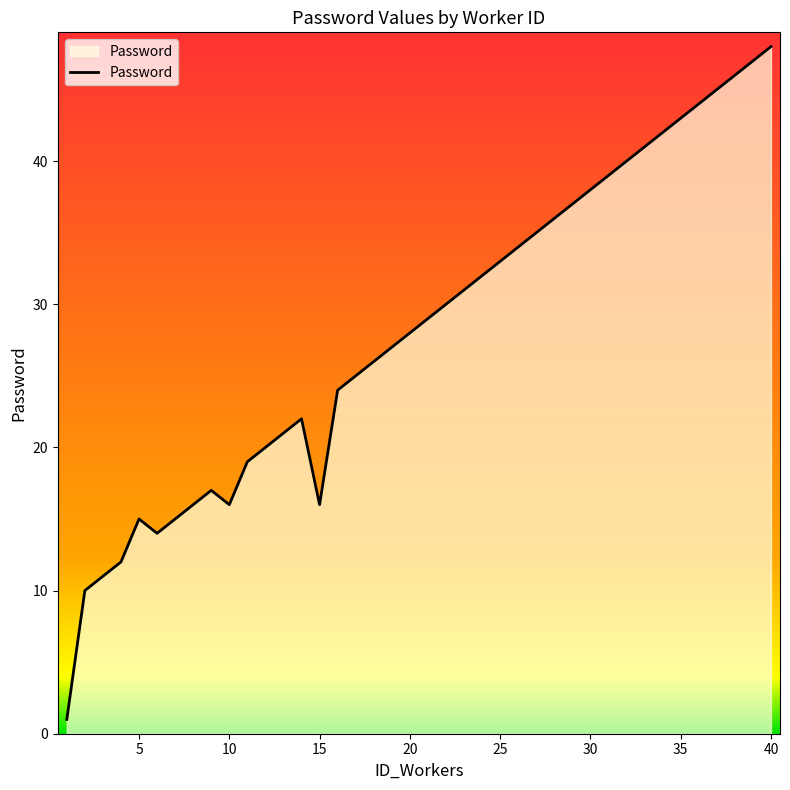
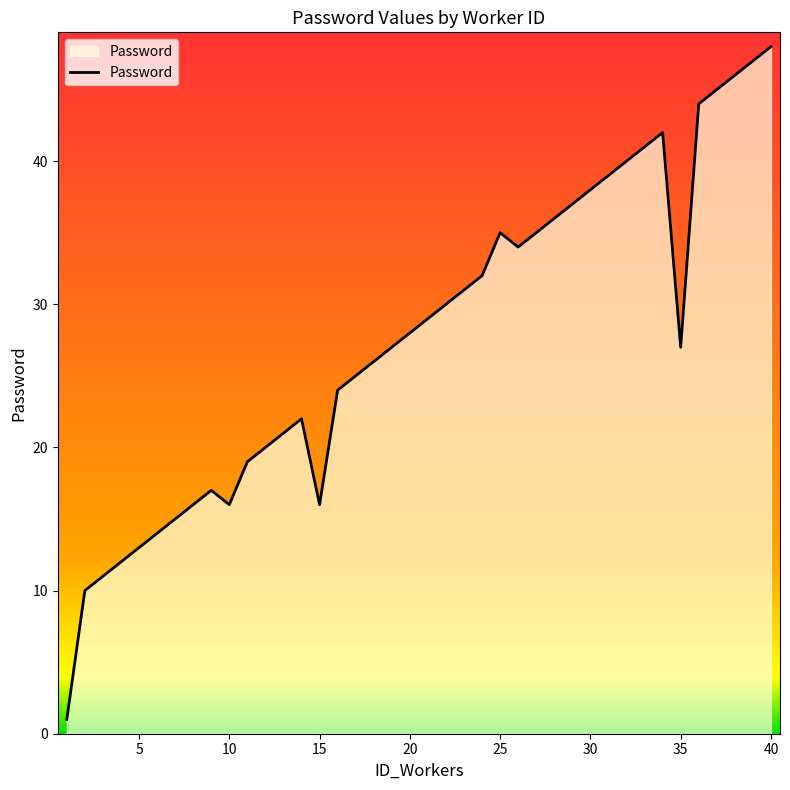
  {
-   "5": 15,
+   "5": 13,
    "10": 16,
    "15": 16,
    "20": 28,
-   "25": 33,
+   "25": 35,
    "30": 38,
-   "35": 43,
+   "35": 27,
    "40": 48
  }
